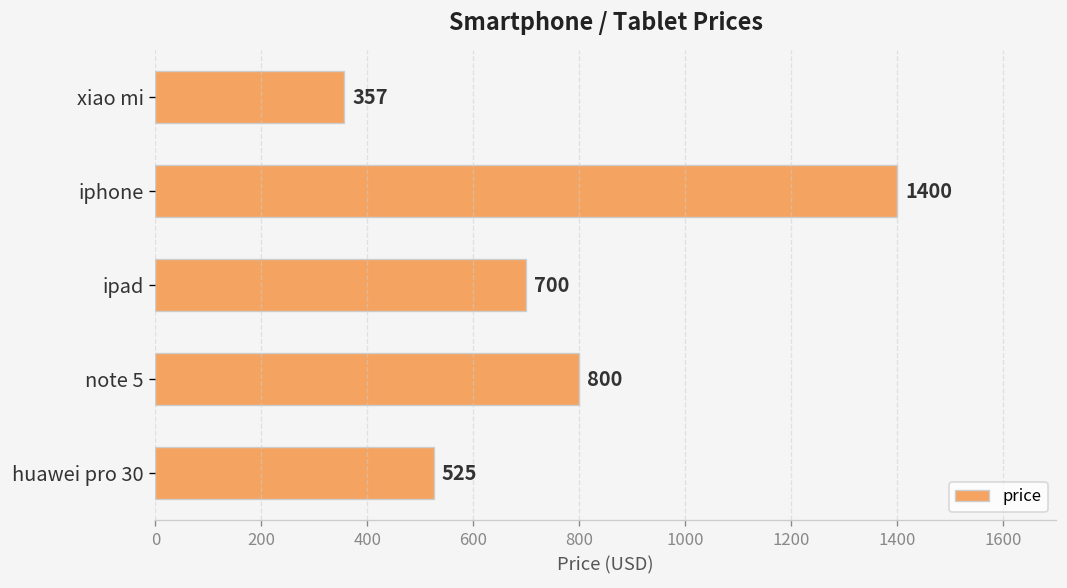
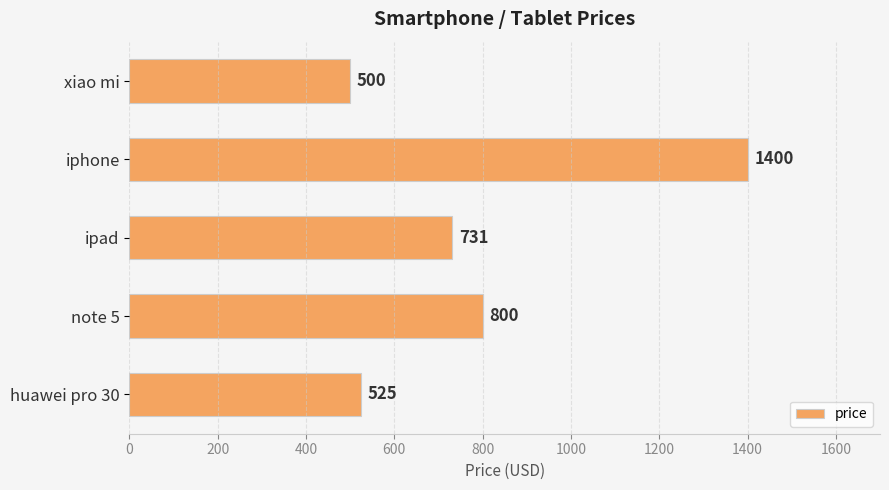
  {
-   "xiao mi": 357,
+   "xiao mi": 500,
    "iphone": 1400,
-   "ipad": 700,
+   "ipad": 731,
    "note 5": 800,
    "huawei pro 30": 525
  }
